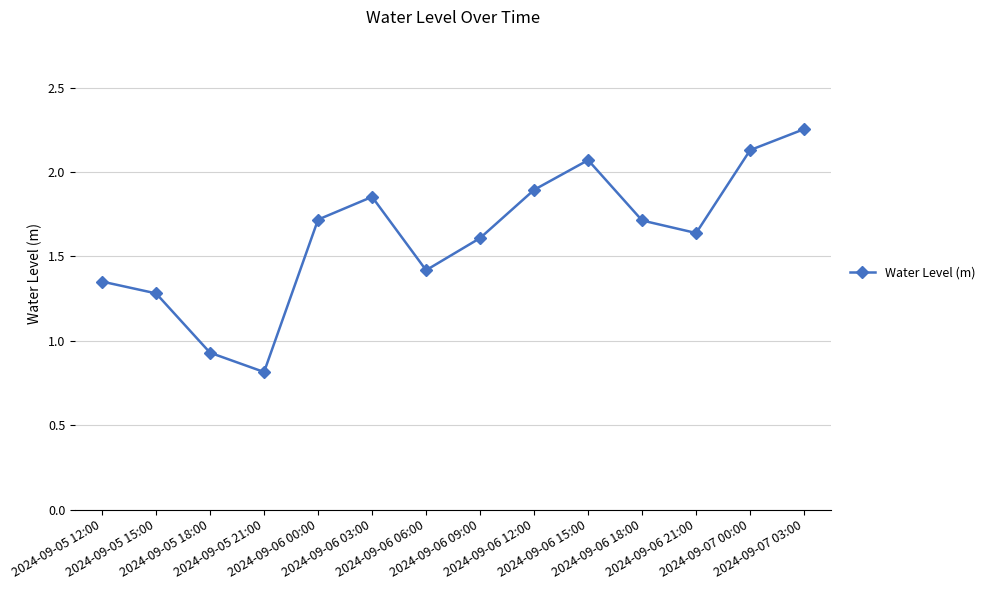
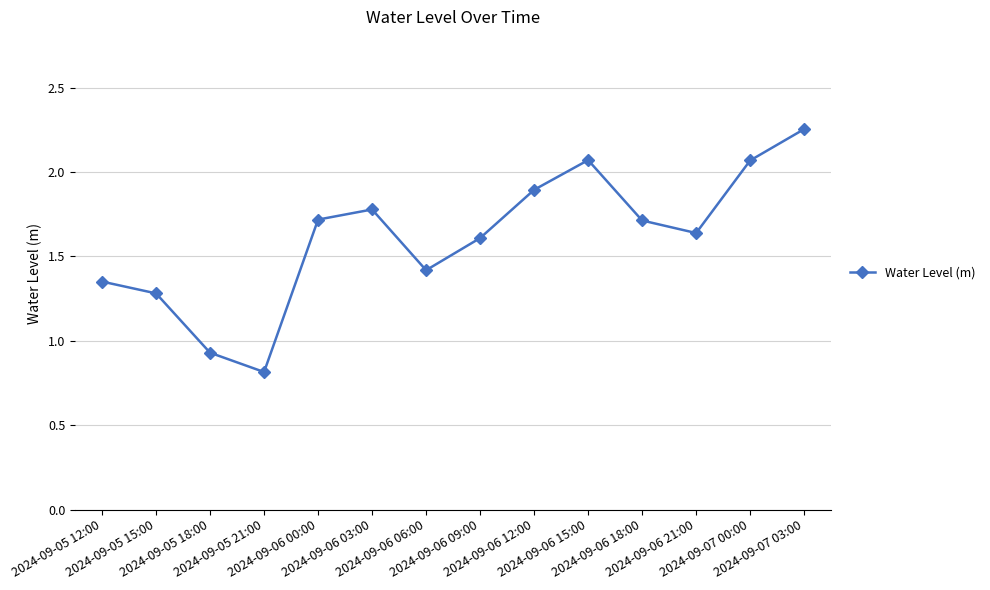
  {
    "2024-09-05 12:00": 1.35,
    "2024-09-05 15:00": 1.28,
    "2024-09-05 18:00": 0.93,
    "2024-09-05 21:00": 0.82,
    "2024-09-06 00:00": 1.72,
-   "2024-09-06 03:00": 1.85,
+   "2024-09-06 03:00": 1.78,
    "2024-09-06 06:00": 1.42,
    "2024-09-06 09:00": 1.61,
    "2024-09-06 12:00": 1.89,
    "2024-09-06 15:00": 2.07,
    "2024-09-06 18:00": 1.71,
    "2024-09-06 21:00": 1.64,
-   "2024-09-07 00:00": 2.13,
+   "2024-09-07 00:00": 2.07,
    "2024-09-07 03:00": 2.25
  }
